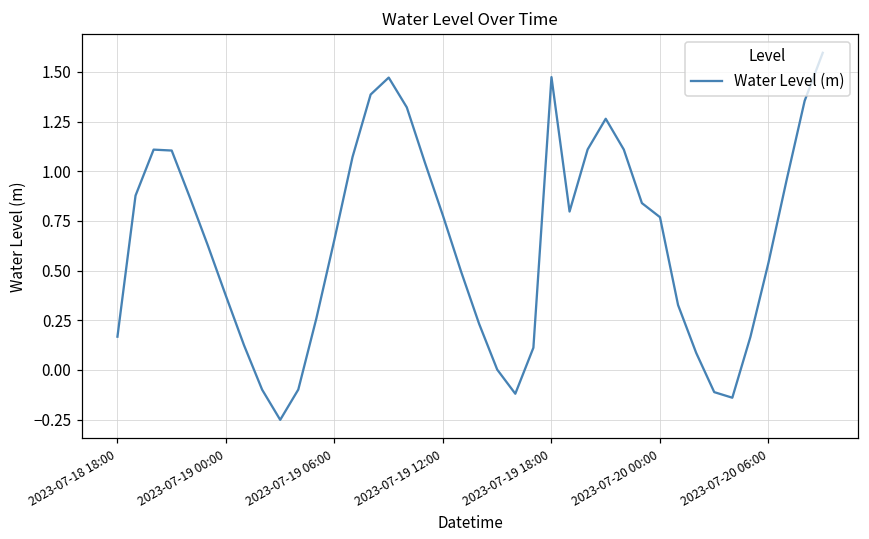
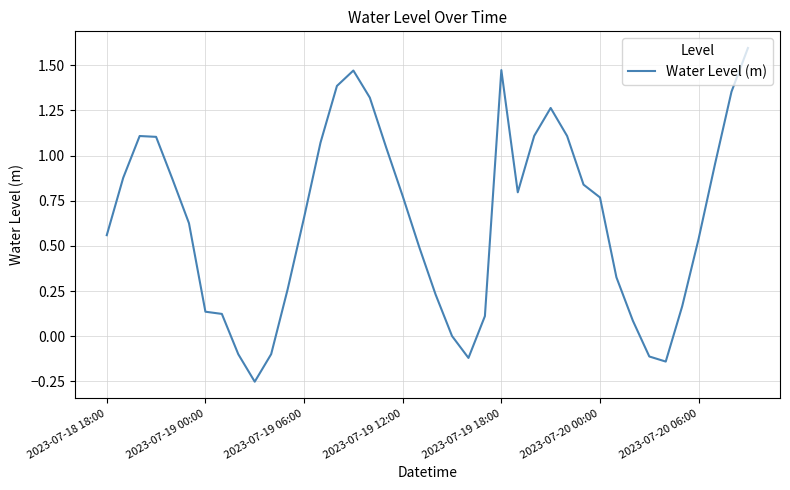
  {
-   "2023-07-18 18:00": 0.17,
-   "2023-07-19 00:00": 0.37,
+   "2023-07-18 18:00": 0.56,
+   "2023-07-19 00:00": 0.14,
    "2023-07-19 06:00": 0.66,
    "2023-07-19 12:00": 0.78,
    "2023-07-19 18:00": 1.47,
    "2023-07-20 00:00": 0.77,
    "2023-07-20 06:00": 0.54
  }
